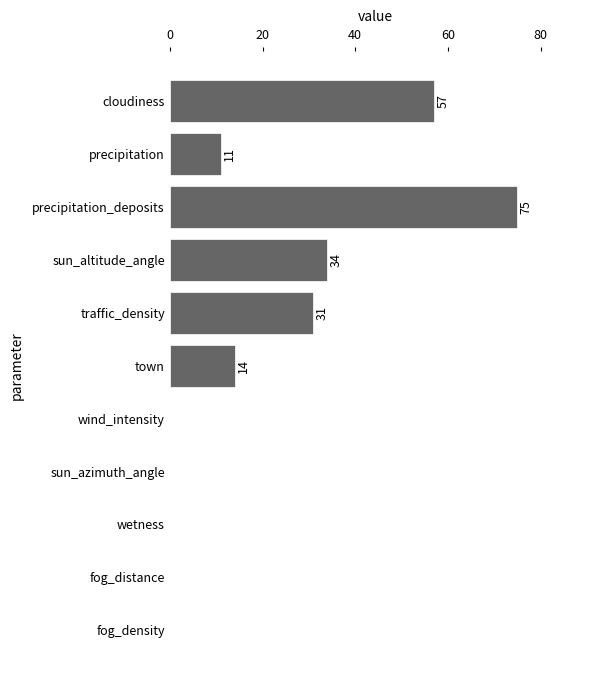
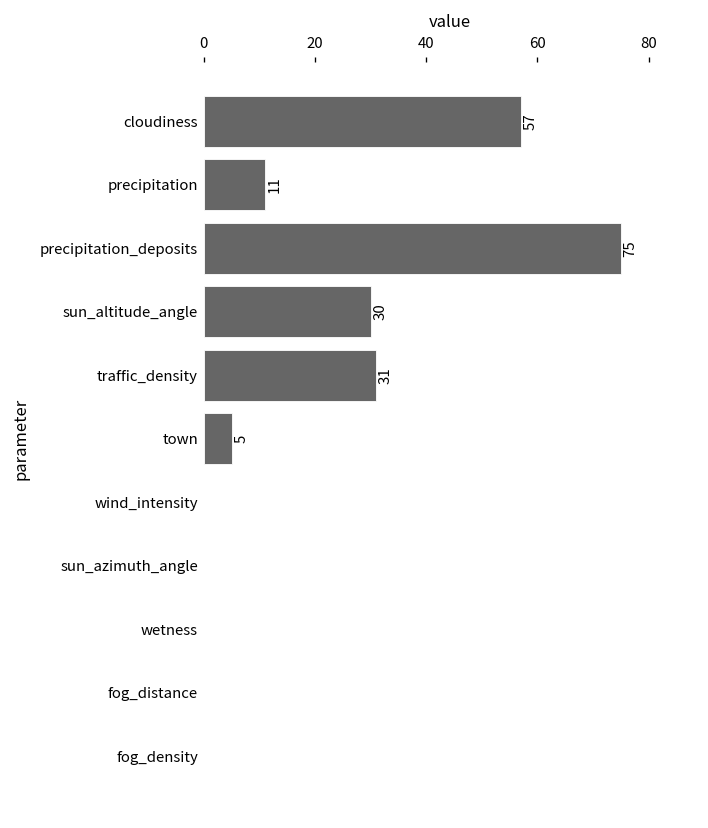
  {
    "cloudiness": 57,
    "precipitation": 11,
    "precipitation_deposits": 75,
-   "sun_altitude_angle": 34,
+   "sun_altitude_angle": 30,
    "traffic_density": 31,
-   "town": 14
+   "town": 5
  }
